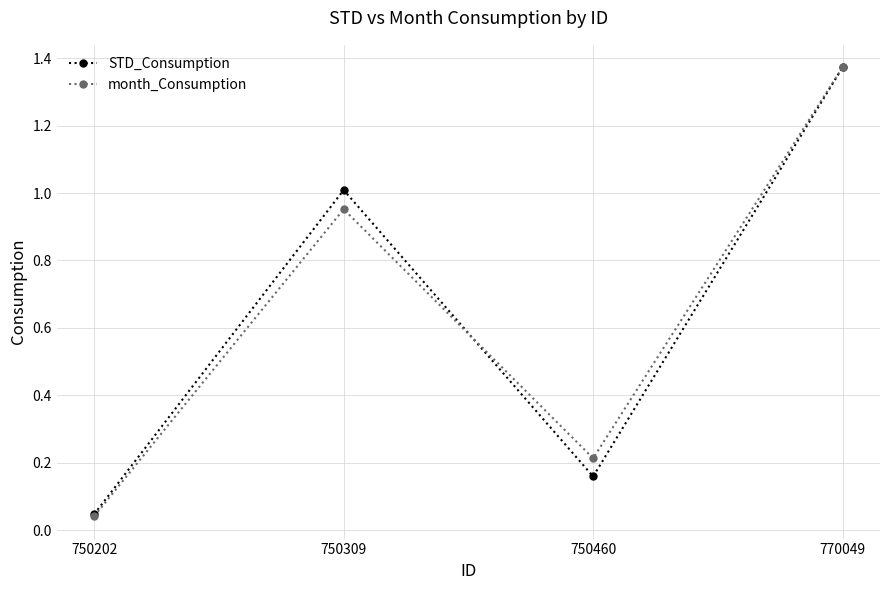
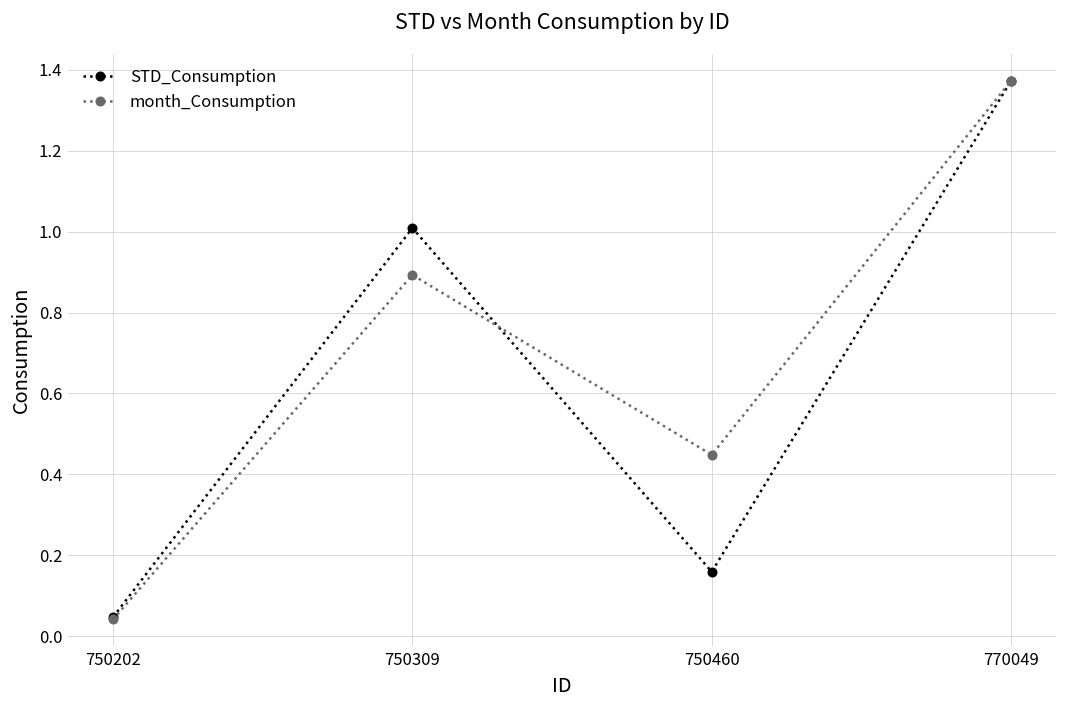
  {
    "STD_Consumption": {
      "750309": 1.01,
      "750460": 0.16
    },
    "month_Consumption": {
-     "750309": 0.95,
-     "750460": 0.21
+     "750309": 0.89,
+     "750460": 0.45
    }
  }
